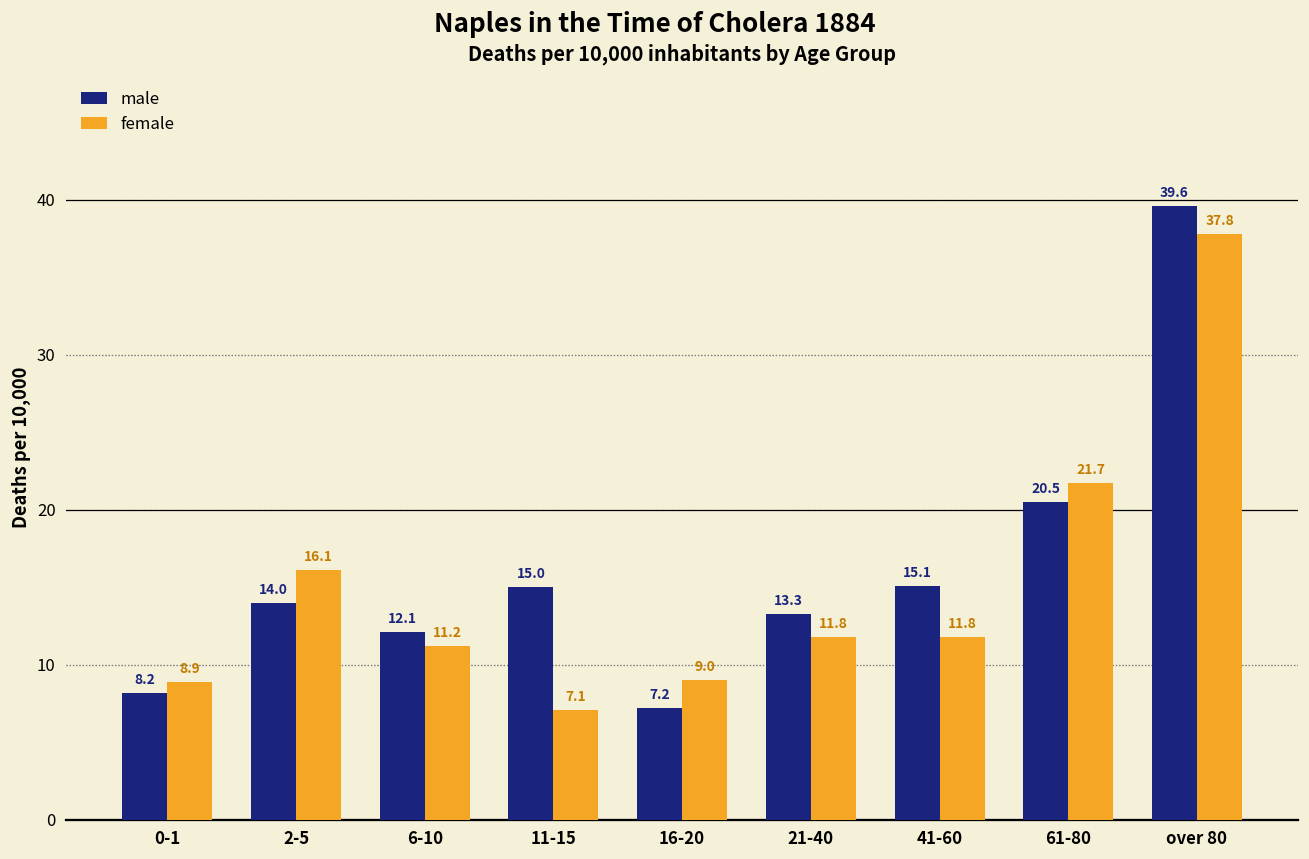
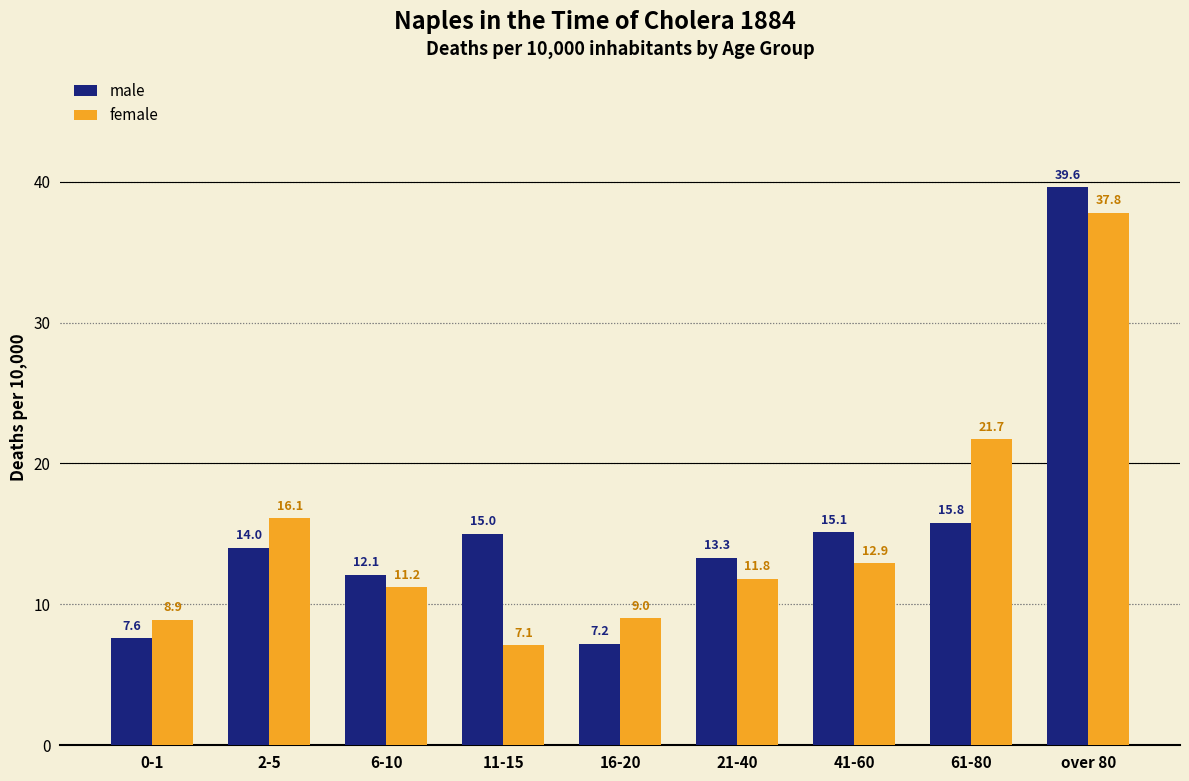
  {
    "male": {
-     "0-1": 8.2,
+     "0-1": 7.6,
      "2-5": 14.0,
      "6-10": 12.1,
      "11-15": 15.0,
      "16-20": 7.2,
      "21-40": 13.3,
      "41-60": 15.1,
-     "61-80": 20.5,
+     "61-80": 15.8,
      "over 80": 39.6
    },
    "female": {
      "0-1": 8.9,
      "2-5": 16.1,
      "6-10": 11.2,
      "11-15": 7.1,
      "16-20": 9.0,
      "21-40": 11.8,
-     "41-60": 11.8,
+     "41-60": 12.9,
      "61-80": 21.7,
      "over 80": 37.8
    }
  }
